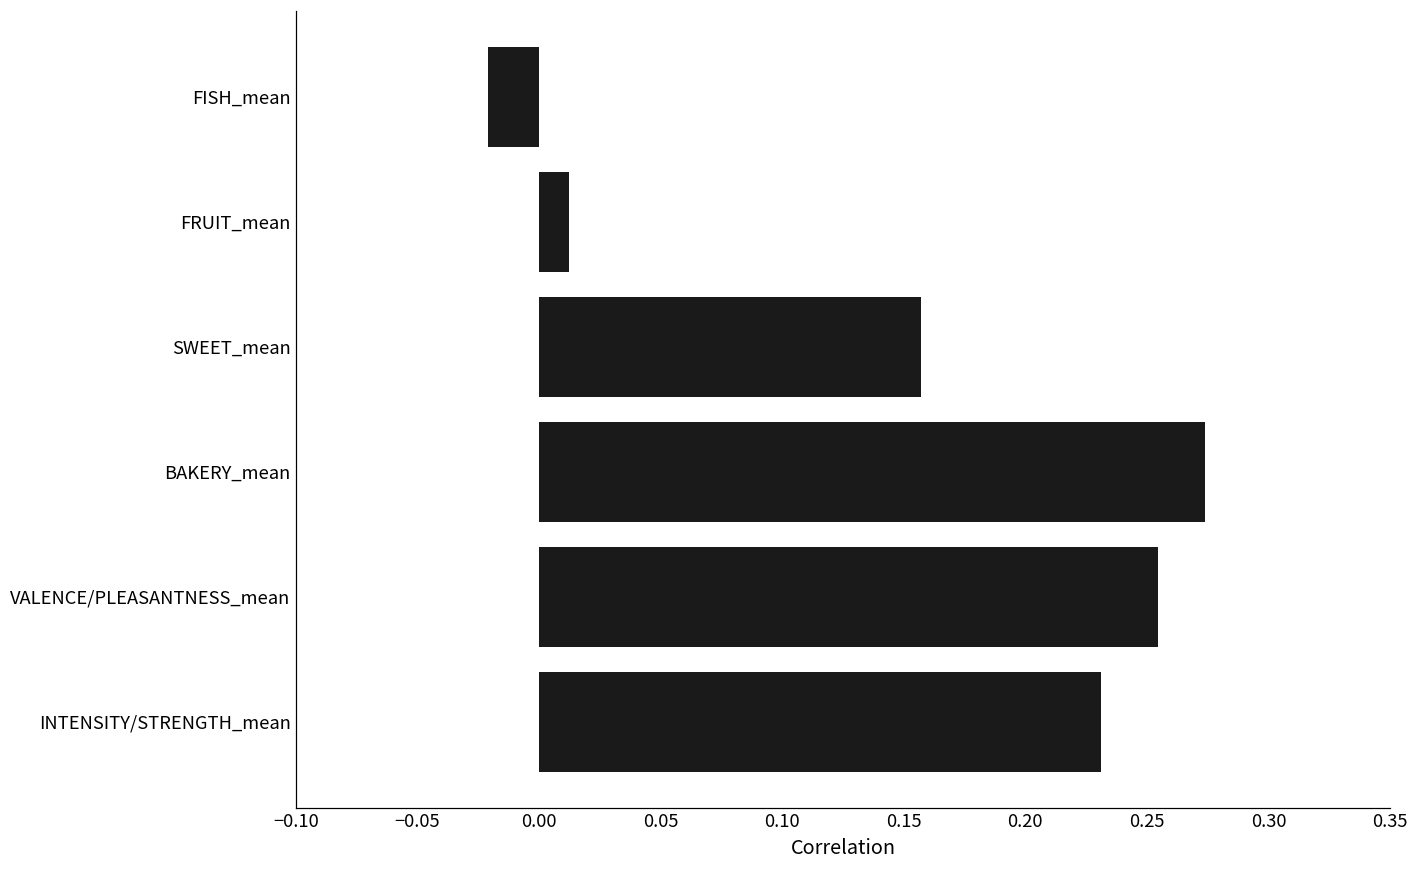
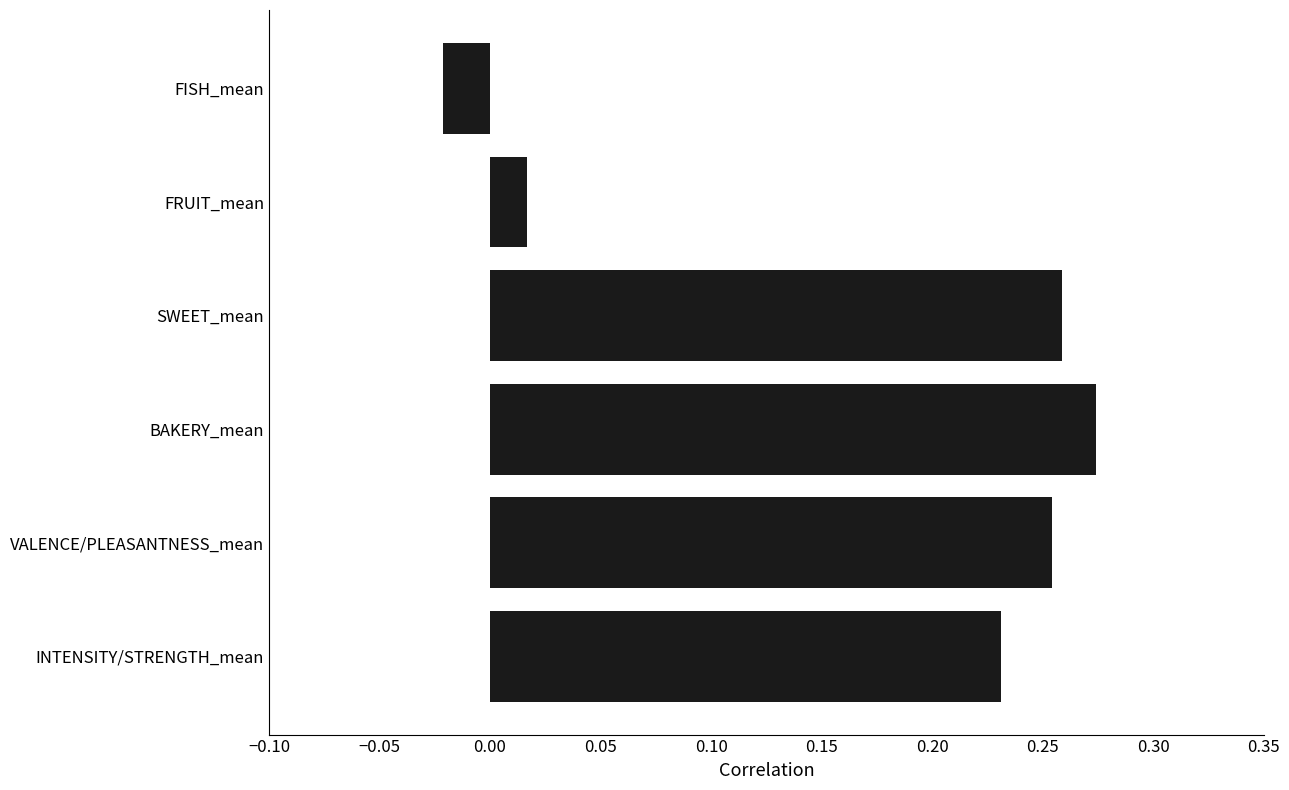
  {
    "FISH_mean": -0.021,
-   "FRUIT_mean": 0.012,
-   "SWEET_mean": 0.157,
+   "FRUIT_mean": 0.017,
+   "SWEET_mean": 0.259,
    "BAKERY_mean": 0.274,
    "VALENCE/PLEASANTNESS_mean": 0.254,
    "INTENSITY/STRENGTH_mean": 0.231
  }
